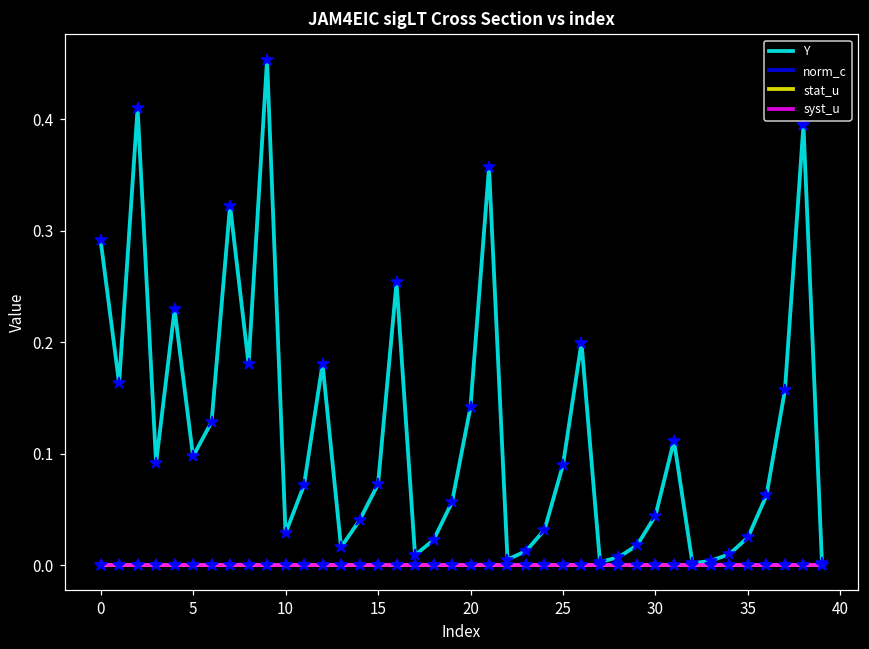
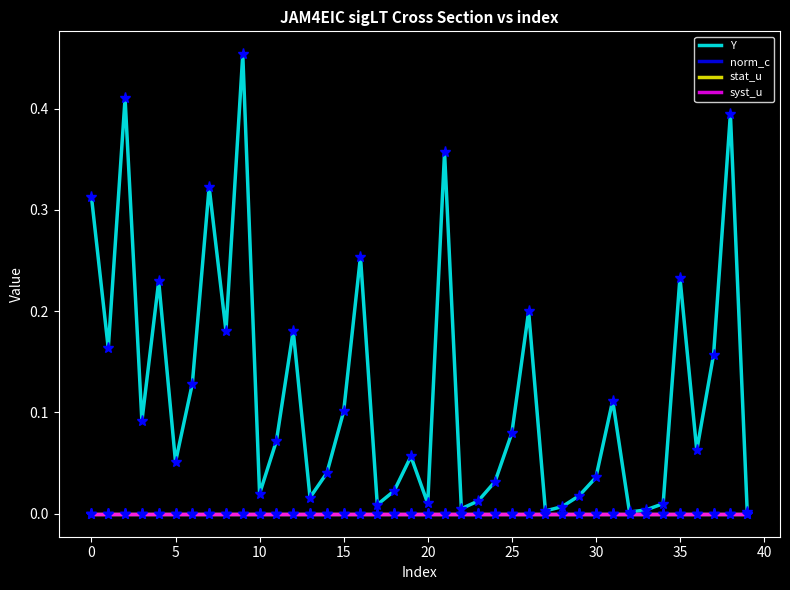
  {
    "Y": {
-     "0": 0.292,
-     "5": 0.098,
-     "10": 0.029,
-     "15": 0.073,
-     "20": 0.142,
-     "25": 0.090,
-     "30": 0.045,
-     "35": 0.025
+     "0": 0.313,
+     "5": 0.051,
+     "10": 0.020,
+     "15": 0.101,
+     "20": 0.010,
+     "25": 0.080,
+     "30": 0.036,
+     "35": 0.233
    },
    "syst_u": {
      "0": 0.000,
      "5": 0.000,
      "10": 0.000,
      "15": 0.000,
      "20": 0.000,
      "25": 0.000,
      "30": 0.000,
      "35": 0.000
    }
  }
